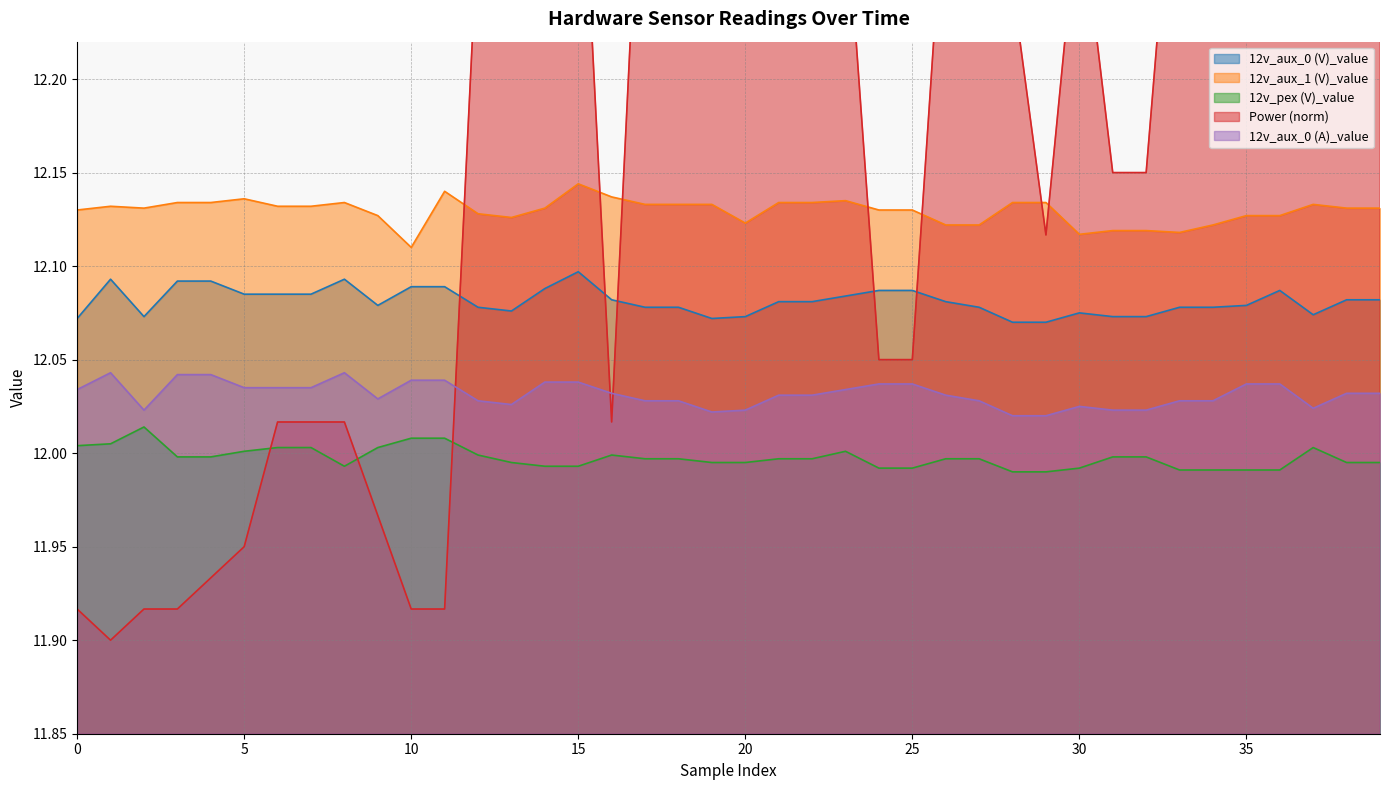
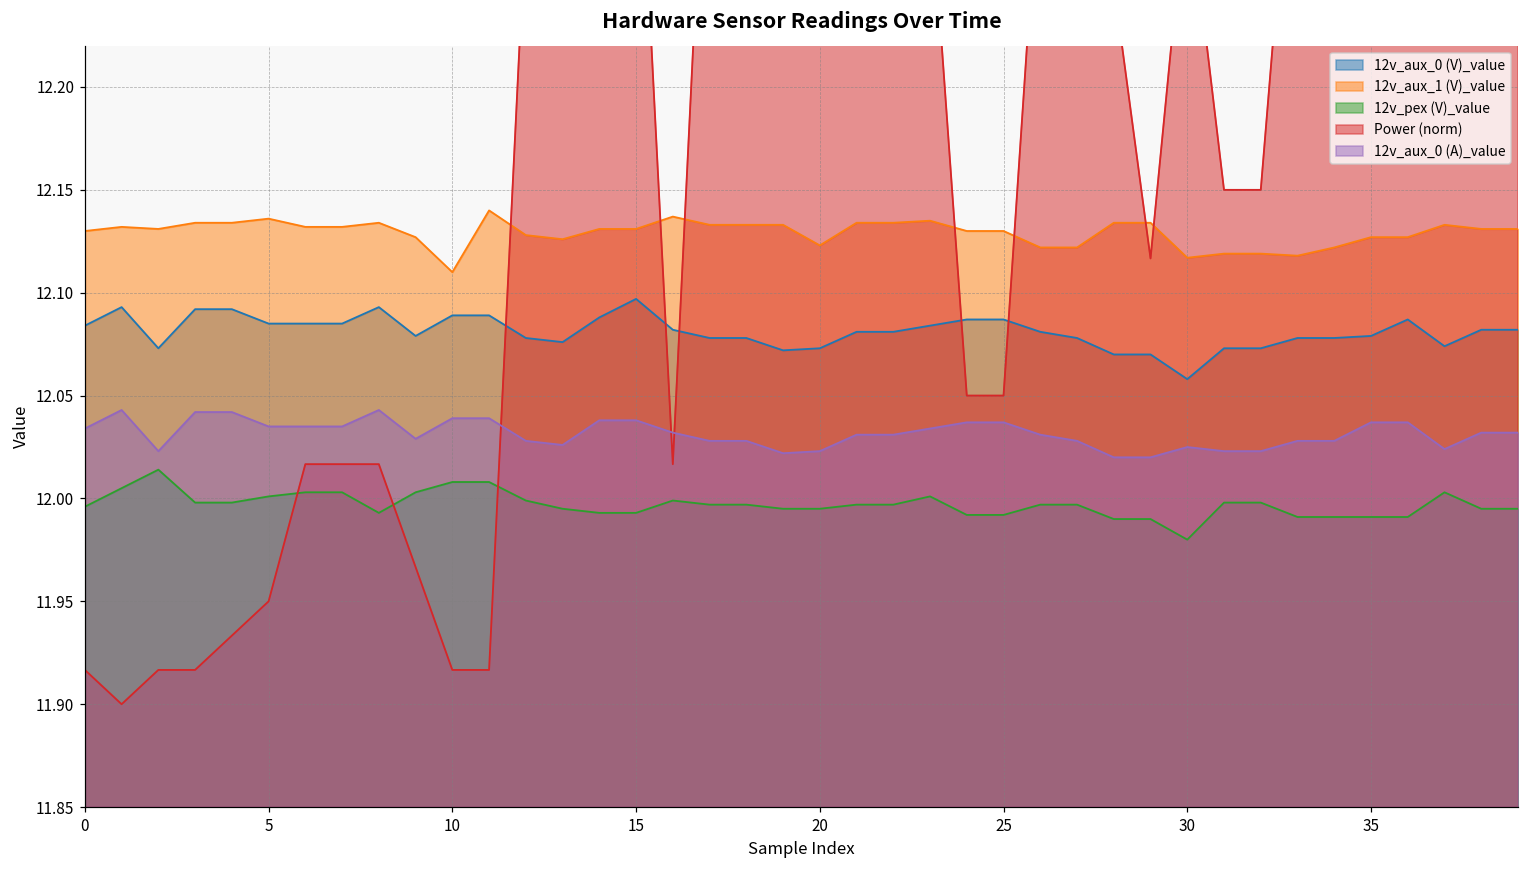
  {
    "12v_aux_0 (V)_value": {
-     "0": 12.072,
+     "0": 12.084,
      "5": 12.085,
      "10": 12.089,
      "15": 12.097,
      "20": 12.073,
      "25": 12.087,
-     "30": 12.075,
+     "30": 12.058,
      "35": 12.079
    },
    "12v_aux_1 (V)_value": {
      "0": 12.130,
      "5": 12.136,
      "10": 12.110,
-     "15": 12.144,
+     "15": 12.131,
      "20": 12.123,
      "25": 12.130,
      "30": 12.117,
      "35": 12.127
    },
    "12v_pex (V)_value": {
-     "0": 12.004,
+     "0": 11.996,
      "5": 12.001,
      "10": 12.008,
      "15": 11.993,
      "20": 11.995,
      "25": 11.992,
-     "30": 11.992,
+     "30": 11.980,
      "35": 11.991
    },
    "Power (norm)": {
      "0": 11.917,
      "5": 11.950,
      "10": 11.917,
      "25": 12.050
    },
    "12v_aux_0 (A)_value": {
      "0": 12.034,
      "5": 12.035,
      "10": 12.039,
      "15": 12.038,
      "20": 12.023,
      "25": 12.037,
      "30": 12.025,
      "35": 12.037
    }
  }
